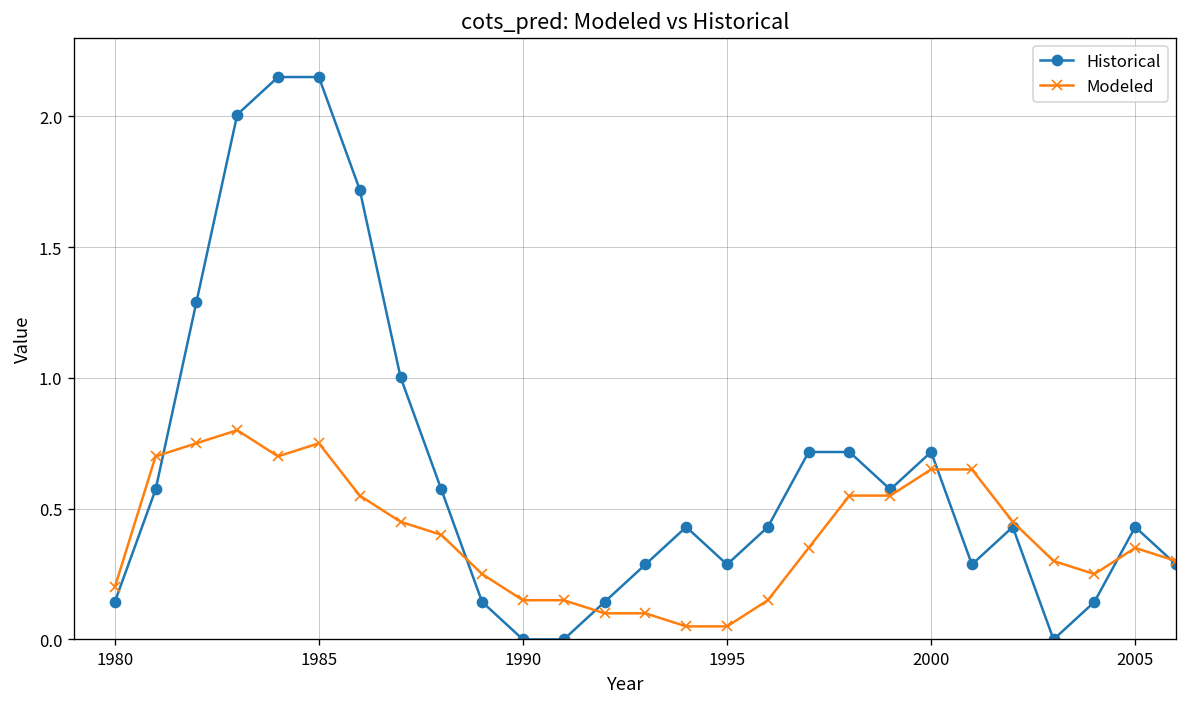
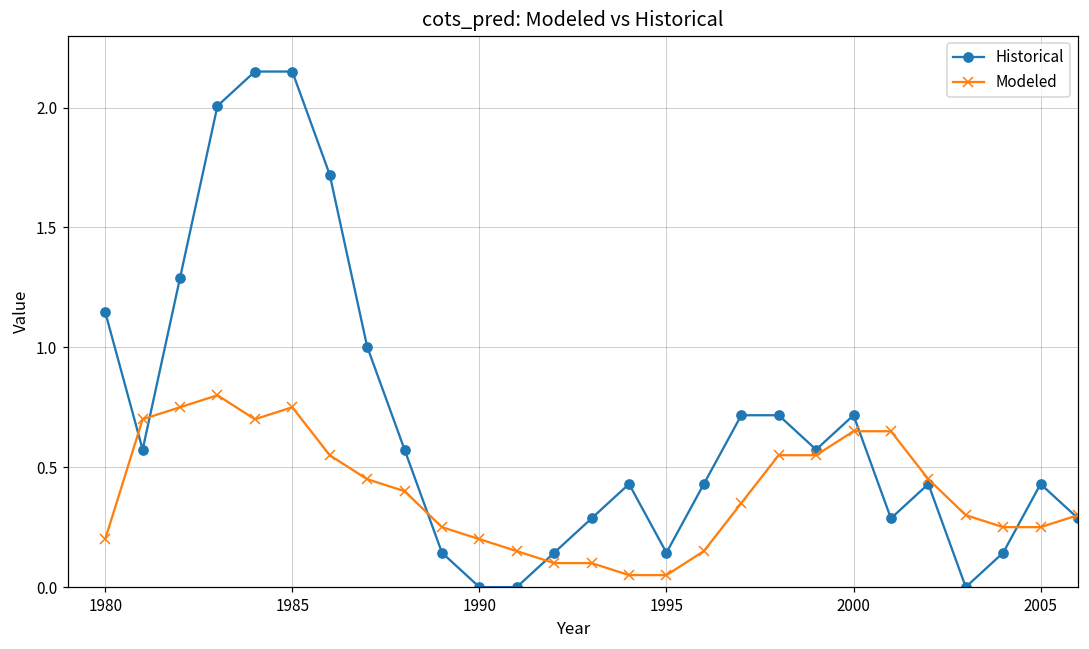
  {
    "Historical": {
-     "1980": 0.14,
+     "1980": 1.15,
      "1985": 2.15,
      "1990": 0.00,
-     "1995": 0.29,
+     "1995": 0.14,
      "2000": 0.72,
      "2005": 0.43
    },
    "Modeled": {
      "1980": 0.20,
      "1985": 0.75,
-     "1990": 0.15,
+     "1990": 0.20,
      "1995": 0.05,
      "2000": 0.65,
-     "2005": 0.35
+     "2005": 0.25
    }
  }
